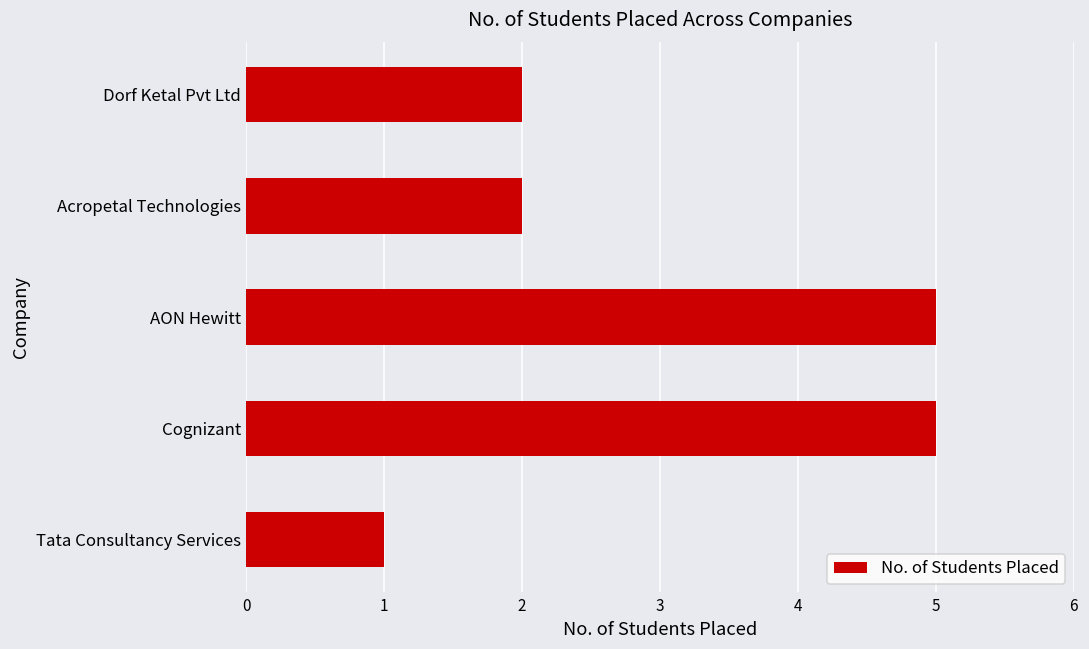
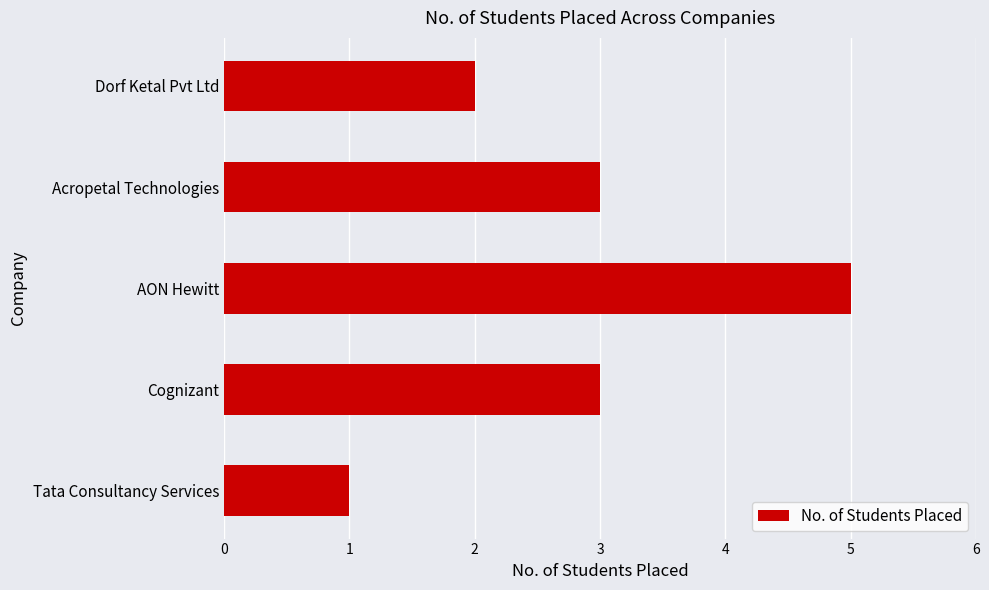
  {
    "Dorf Ketal Pvt Ltd": 2,
-   "Acropetal Technologies": 2,
+   "Acropetal Technologies": 3,
    "AON Hewitt": 5,
-   "Cognizant": 5,
+   "Cognizant": 3,
    "Tata Consultancy Services": 1
  }
